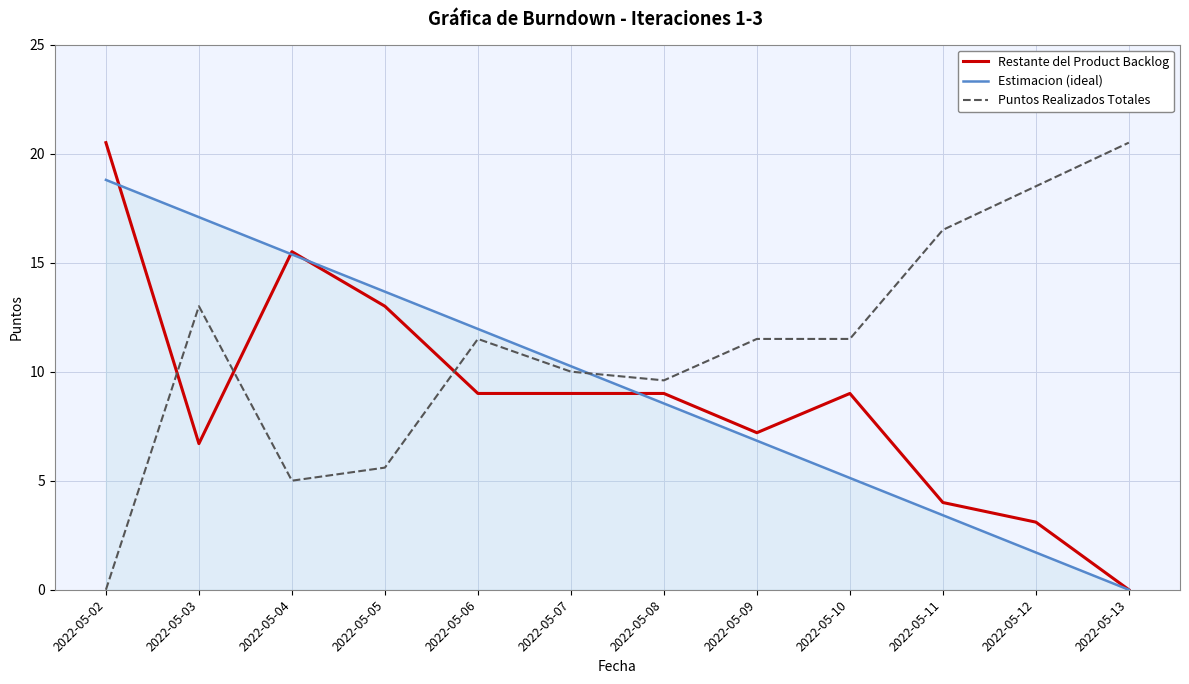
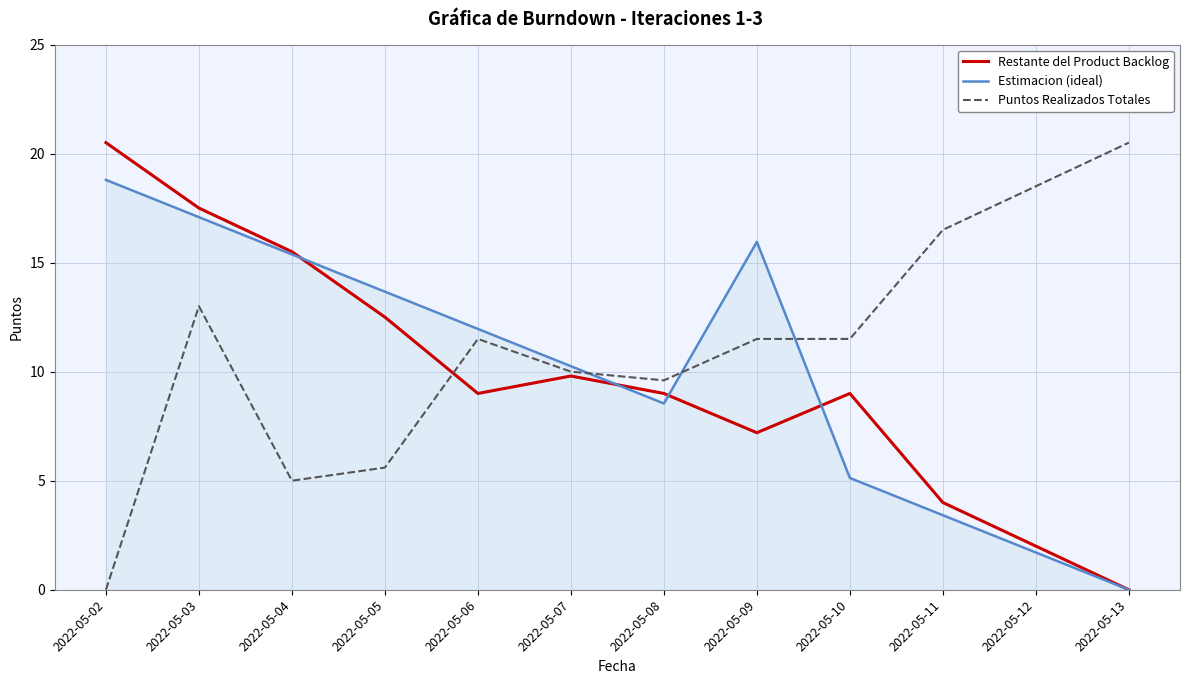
  {
    "Restante del Product Backlog": {
      "2022-05-02": 20.5,
-     "2022-05-03": 6.7,
+     "2022-05-03": 17.5,
      "2022-05-04": 15.5,
-     "2022-05-05": 13.0,
+     "2022-05-05": 12.5,
      "2022-05-06": 9.0,
-     "2022-05-07": 9.0,
+     "2022-05-07": 9.8,
      "2022-05-08": 9.0,
      "2022-05-09": 7.2,
      "2022-05-10": 9.0,
      "2022-05-11": 4.0,
-     "2022-05-12": 3.1
+     "2022-05-12": 2.0
    },
    "Estimacion (ideal)": {
      "2022-05-02": 18.8,
      "2022-05-03": 17.1,
      "2022-05-04": 15.4,
      "2022-05-05": 13.7,
      "2022-05-06": 12.0,
      "2022-05-07": 10.3,
      "2022-05-08": 8.5,
-     "2022-05-09": 6.8,
+     "2022-05-09": 16.0,
      "2022-05-10": 5.1,
      "2022-05-11": 3.4,
      "2022-05-12": 1.7
    },
    "Puntos Realizados Totales": {
      "2022-05-02": 0.0,
      "2022-05-03": 13.0,
      "2022-05-04": 5.0,
      "2022-05-05": 5.6,
      "2022-05-06": 11.5,
      "2022-05-07": 10.0,
      "2022-05-08": 9.6,
      "2022-05-09": 11.5,
      "2022-05-10": 11.5,
      "2022-05-11": 16.5,
      "2022-05-12": 18.5,
      "2022-05-13": 20.5
    }
  }
